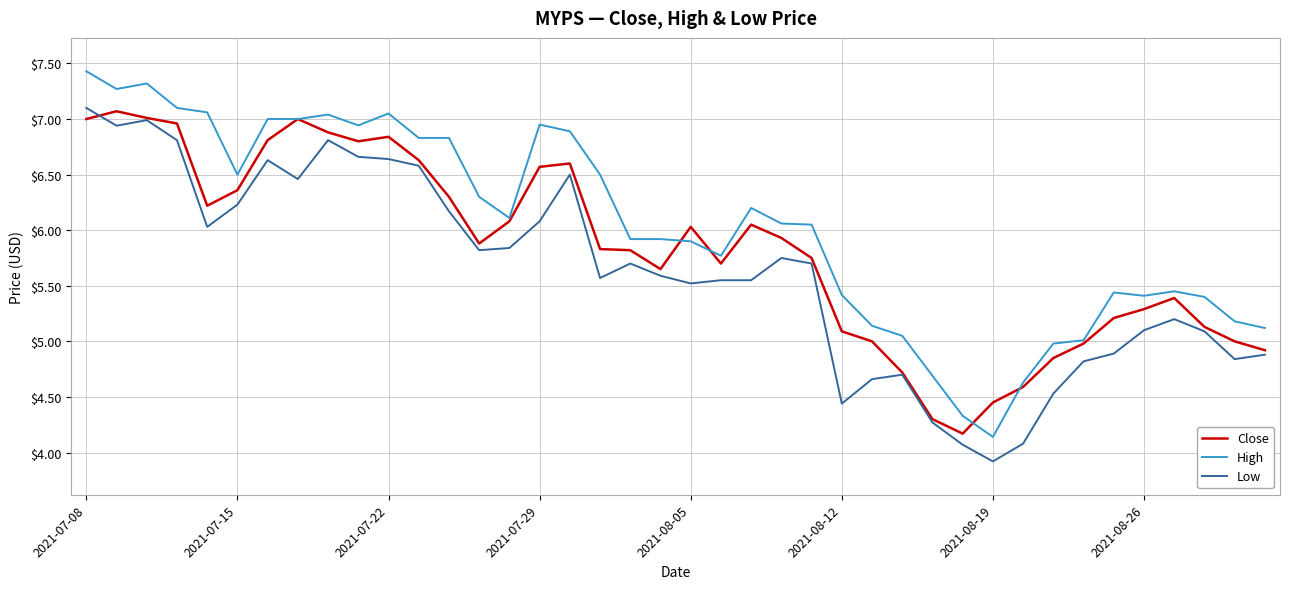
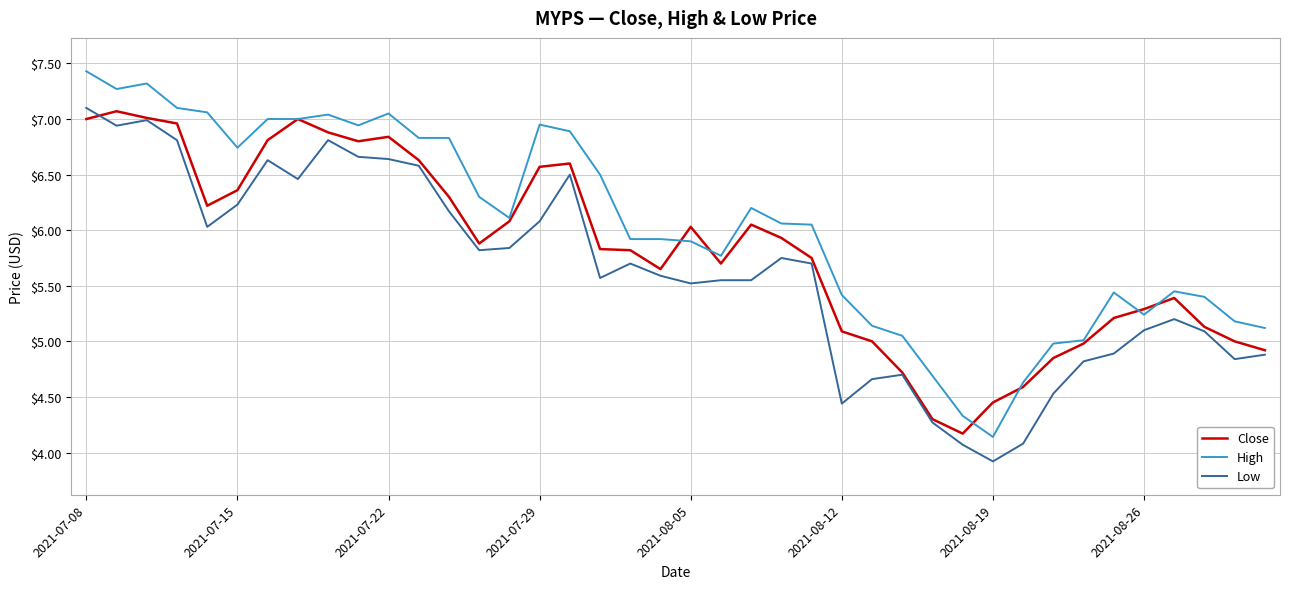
  {
    "Close": {
      "2021-07-08": "$7.00",
      "2021-07-15": "$6.36",
      "2021-07-22": "$6.84",
      "2021-07-29": "$6.57",
      "2021-08-05": "$6.03",
      "2021-08-12": "$5.09",
      "2021-08-19": "$4.45",
      "2021-08-26": "$5.29"
    },
    "High": {
      "2021-07-08": "$7.43",
-     "2021-07-15": "$6.50",
+     "2021-07-15": "$6.74",
      "2021-07-22": "$7.05",
      "2021-07-29": "$6.95",
      "2021-08-05": "$5.90",
      "2021-08-12": "$5.42",
      "2021-08-19": "$4.14",
-     "2021-08-26": "$5.41"
+     "2021-08-26": "$5.24"
    },
    "Low": {
      "2021-07-08": "$7.10",
      "2021-07-15": "$6.23",
      "2021-07-22": "$6.64",
      "2021-07-29": "$6.08",
      "2021-08-05": "$5.52",
      "2021-08-12": "$4.44",
      "2021-08-19": "$3.92",
      "2021-08-26": "$5.10"
    }
  }
